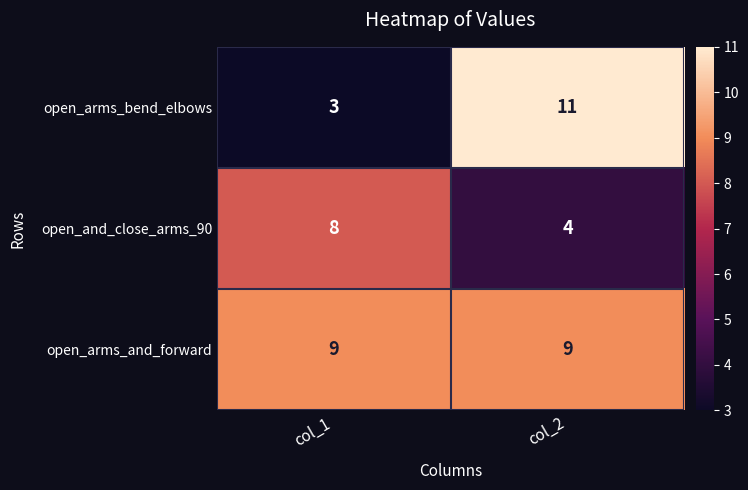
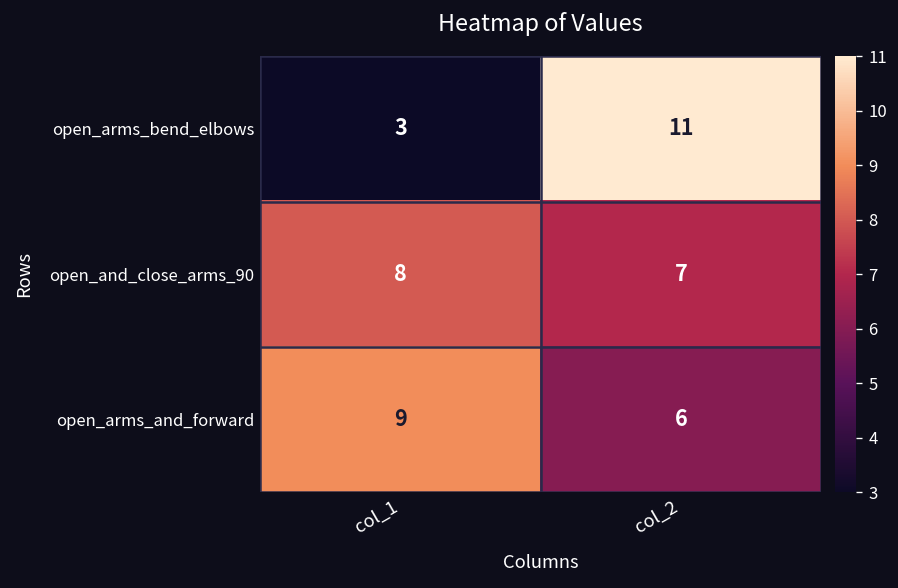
  {
    "open_arms_bend_elbows": {
      "col_1": 3,
      "col_2": 11
    },
    "open_and_close_arms_90": {
      "col_1": 8,
-     "col_2": 4
+     "col_2": 7
    },
    "open_arms_and_forward": {
      "col_1": 9,
-     "col_2": 9
+     "col_2": 6
    }
  }
